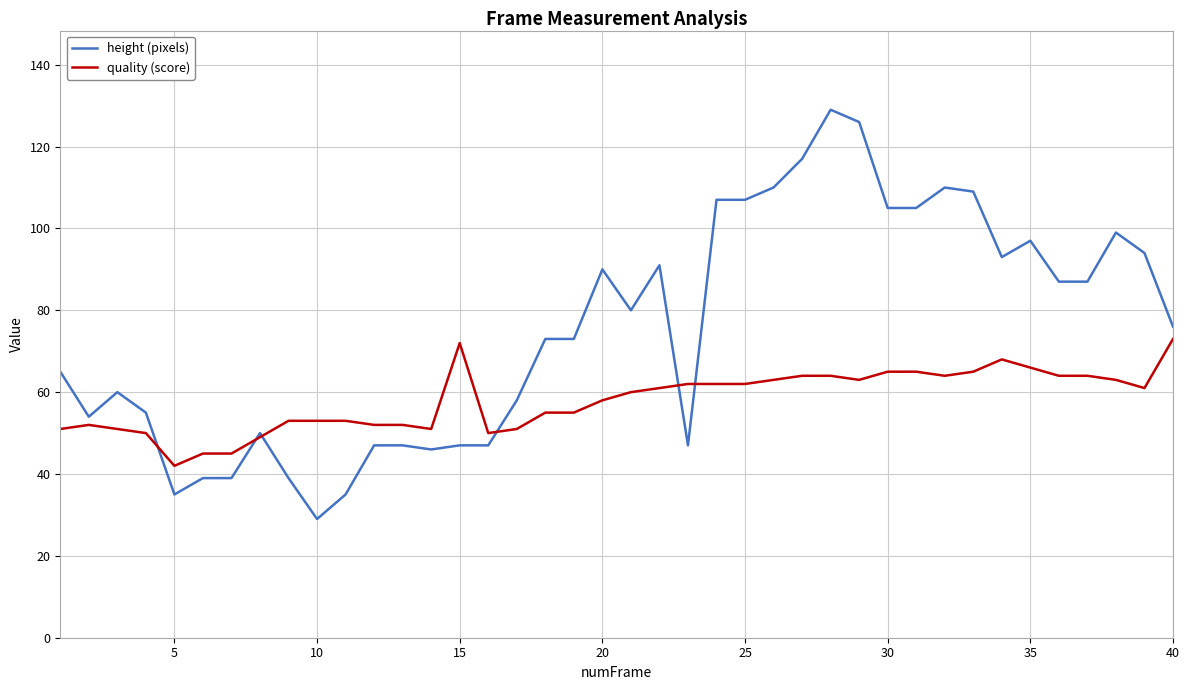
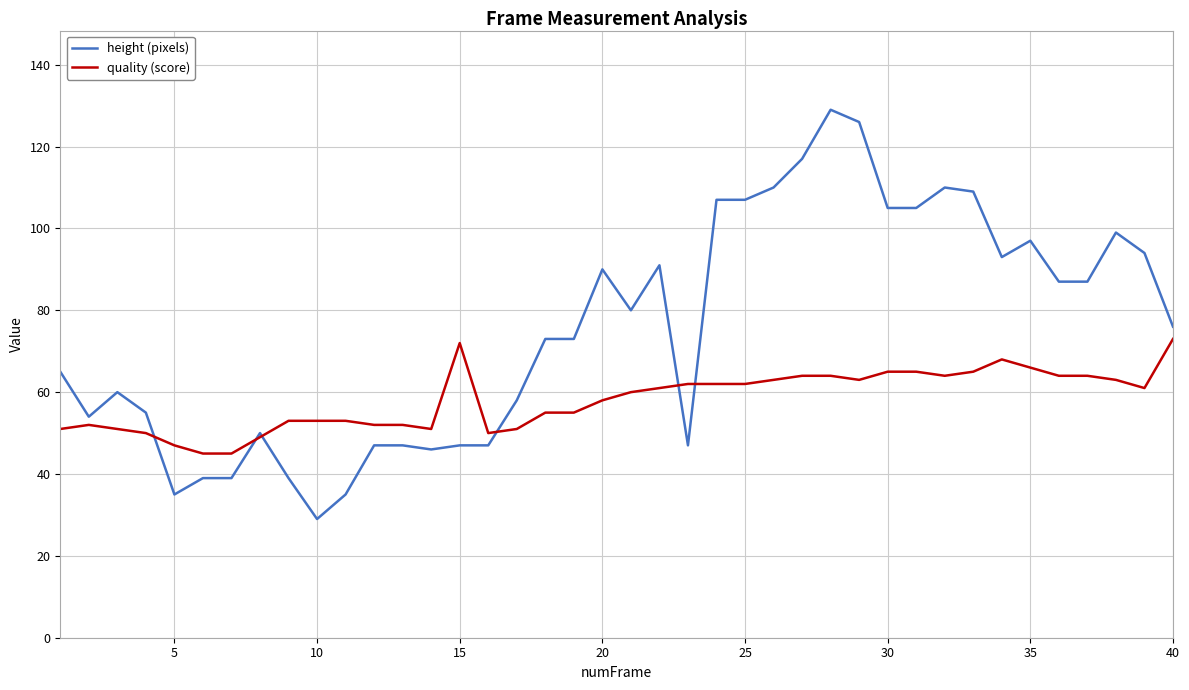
  {
    "height (pixels)": {
      "5": 35,
      "10": 29,
      "15": 47,
      "20": 90,
      "25": 107,
      "30": 105,
      "35": 97,
      "40": 76
    },
    "quality (score)": {
-     "5": 42,
+     "5": 47,
      "10": 53,
      "15": 72,
      "20": 58,
      "25": 62,
      "30": 65,
      "35": 66,
      "40": 73
    }
  }
